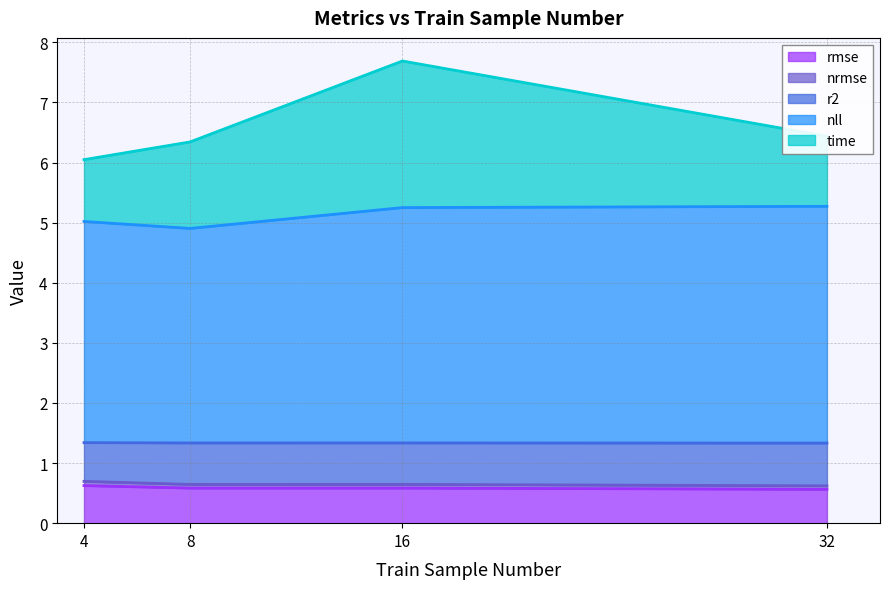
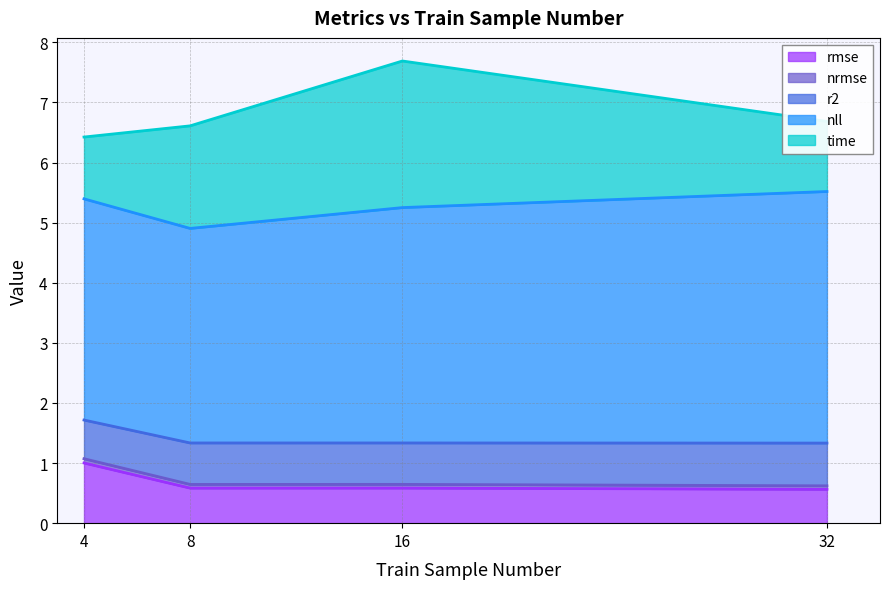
  {
    "rmse": {
-     "4": 0.6,
+     "4": 1.0,
      "8": 0.6,
      "16": 0.6,
      "32": 0.6
    },
    "nll": {
      "4": 3.7,
      "8": 3.6,
      "16": 3.9,
-     "32": 3.9
+     "32": 4.2
    },
    "time": {
      "4": 1.0,
-     "8": 1.4,
+     "8": 1.7,
      "16": 2.4
    }
  }
